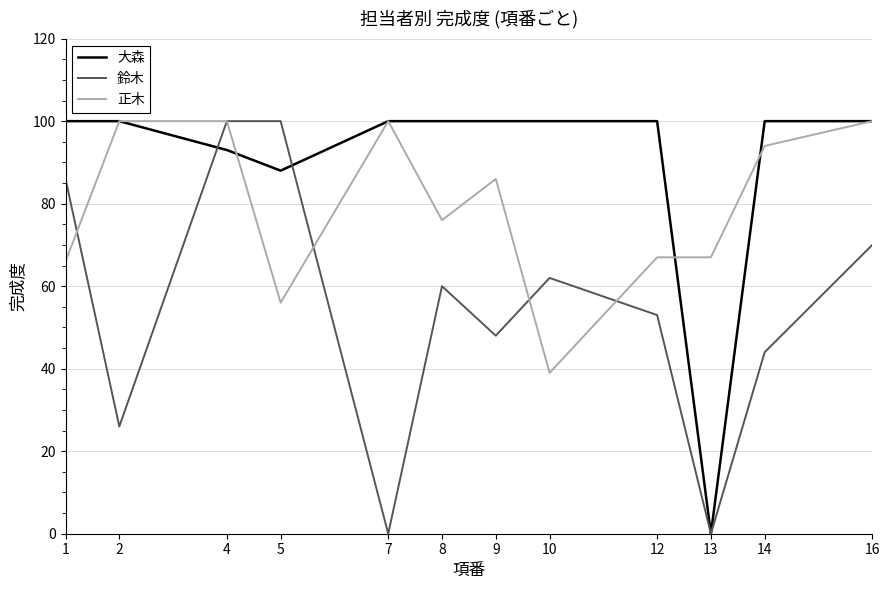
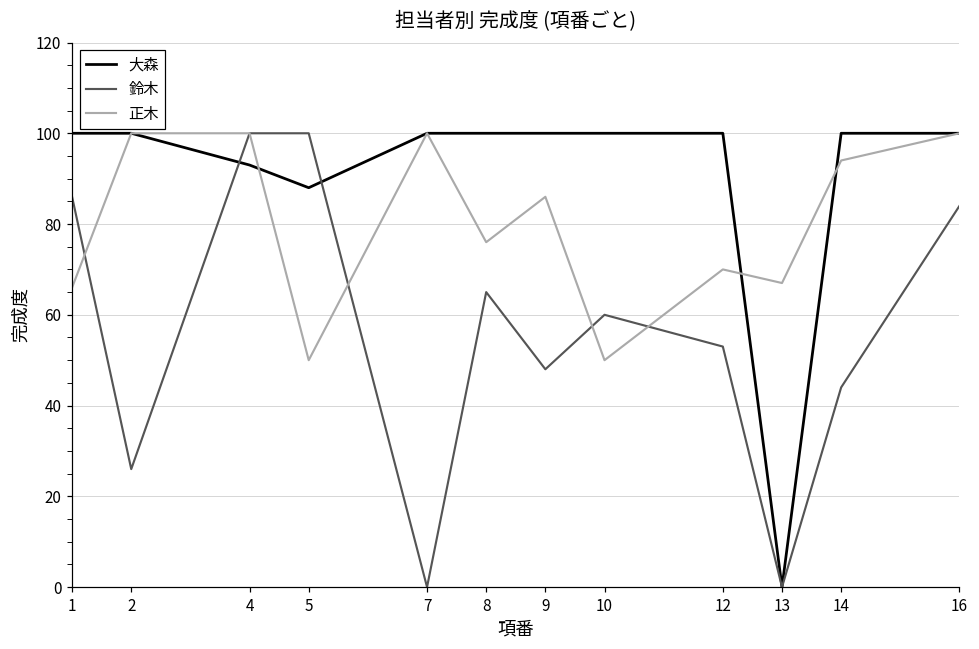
  {
    "大森": {
      "1": 100,
      "4": 93,
      "5": 88,
      "8": 100,
      "9": 100,
      "10": 100,
      "12": 100,
      "14": 100
    },
    "鈴木": {
      "1": 86,
      "2": 26,
      "5": 100,
      "7": 0,
-     "8": 60,
+     "8": 65,
      "9": 48,
-     "10": 62,
+     "10": 60,
      "12": 53,
      "14": 44,
-     "16": 70
+     "16": 84
    },
    "正木": {
      "1": 66,
-     "5": 56,
+     "5": 50,
      "8": 76,
      "9": 86,
-     "10": 39,
-     "12": 67,
+     "10": 50,
+     "12": 70,
      "13": 67,
      "14": 94
    }
  }
